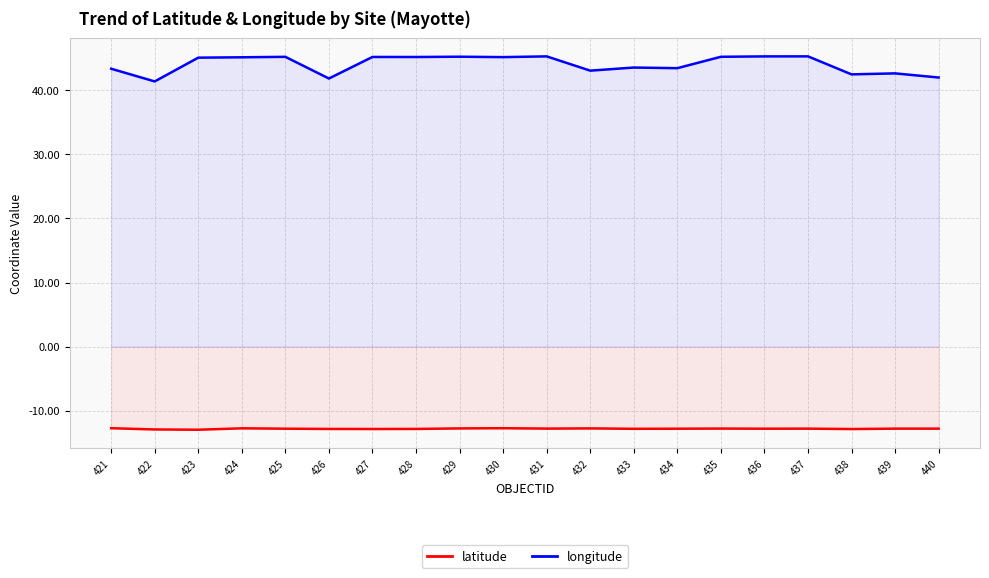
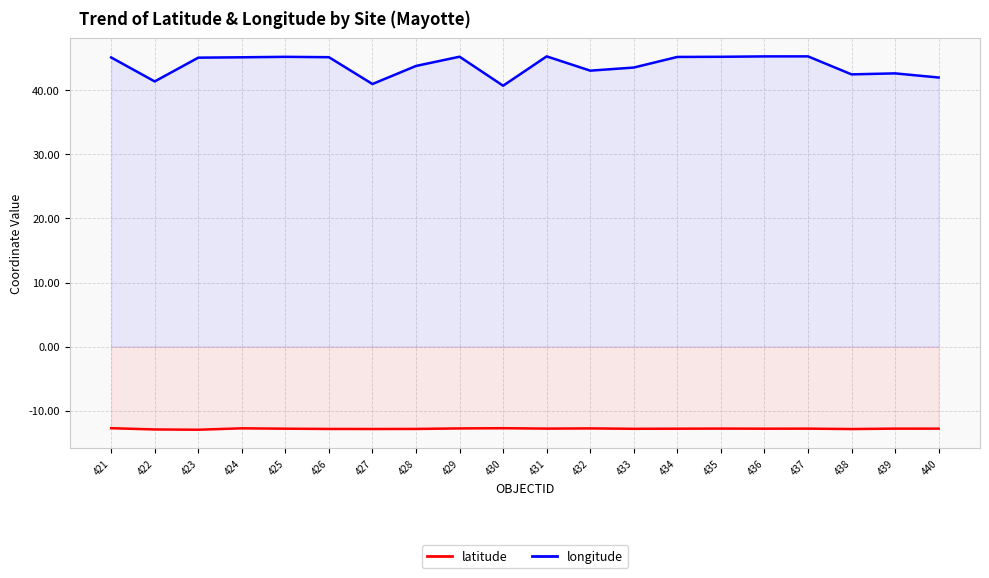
  {
    "longitude": {
-     "421": 43,
+     "421": 45,
      "422": 41,
      "423": 45,
      "424": 45,
      "425": 45,
-     "426": 42,
-     "427": 45,
-     "428": 45,
+     "426": 45,
+     "427": 41,
+     "428": 44,
      "429": 45,
-     "430": 45,
+     "430": 41,
      "431": 45,
      "432": 43,
      "433": 44,
-     "434": 43,
+     "434": 45,
      "435": 45,
      "436": 45,
      "437": 45,
      "438": 42,
      "439": 43,
      "440": 42
    }
  }
